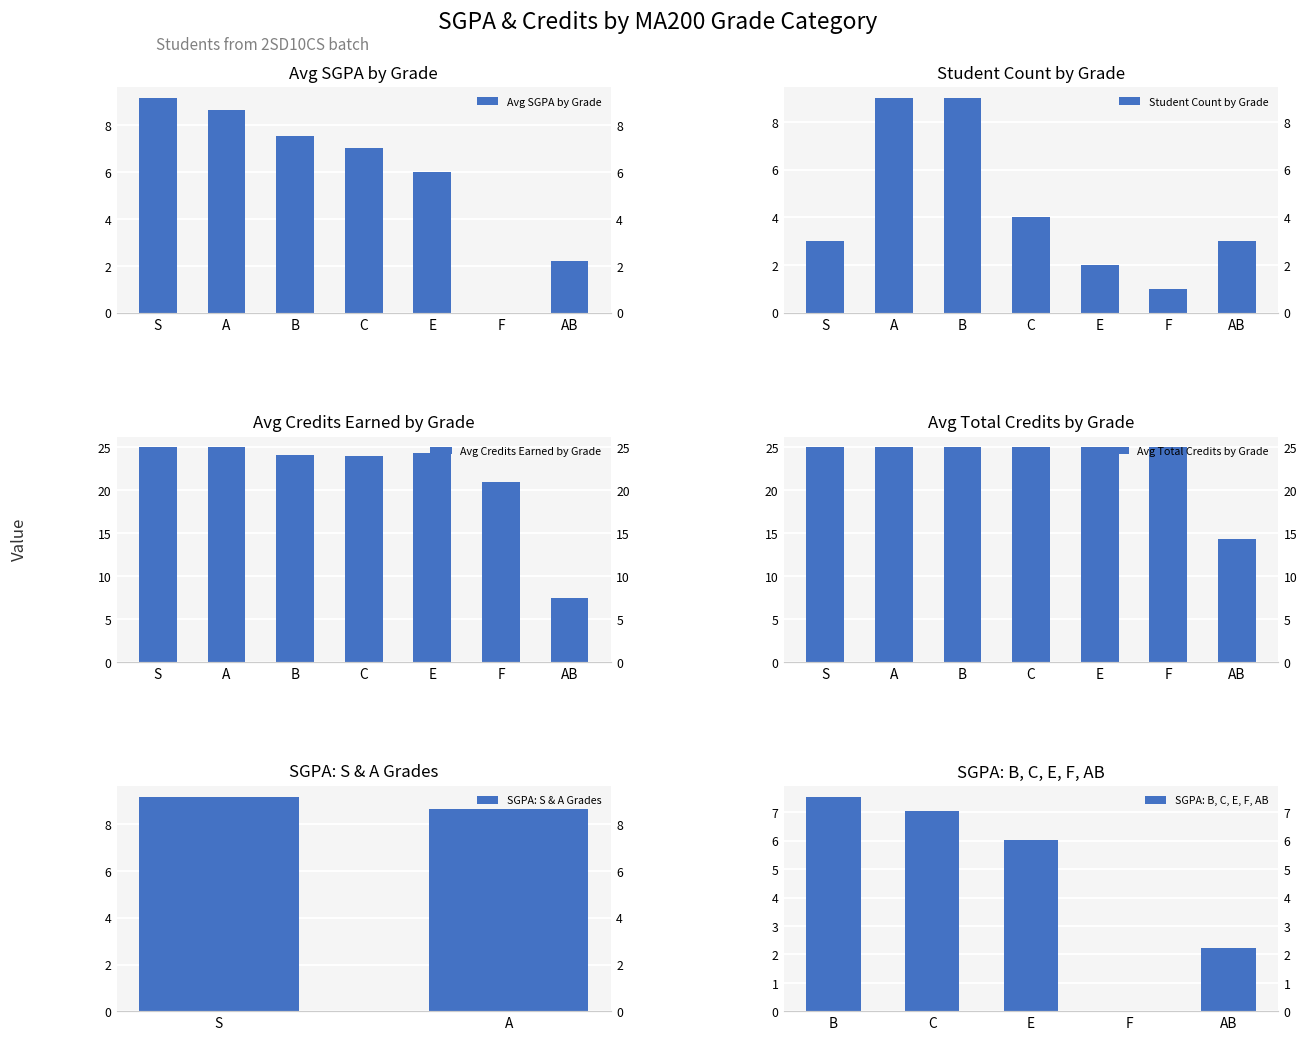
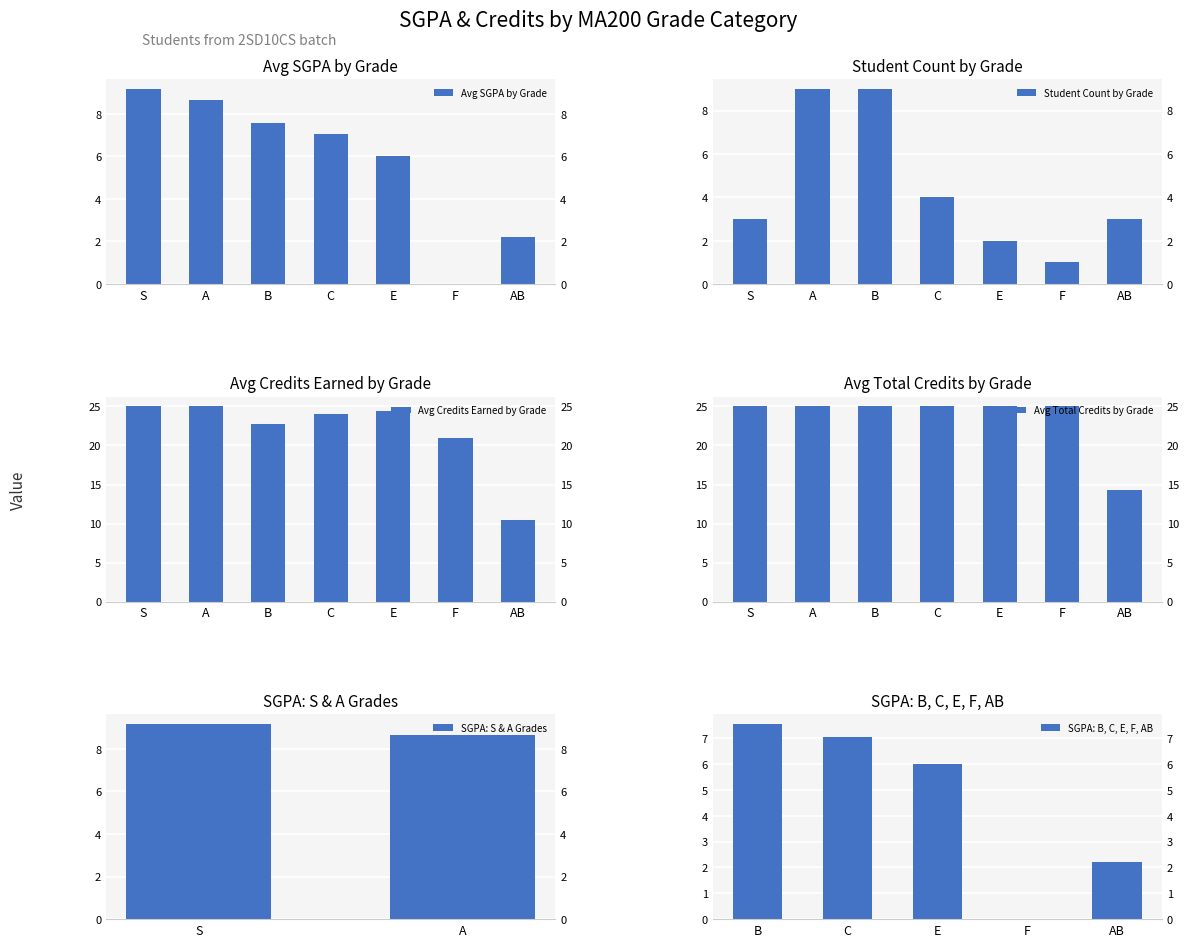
  {
    "Avg SGPA by Grade": {
      "S": 9.2,
      "A": 8.7,
      "B": 7.6,
      "C": 7.0,
      "E": 6.0,
      "F": 0.0,
      "AB": 2.2
    },
    "Student Count by Grade": {
      "S": 3.0,
      "A": 9.0,
      "B": 9.0,
      "C": 4.0,
      "E": 2.0,
      "F": 1.0,
      "AB": 3.0
    },
    "Avg Credits Earned by Grade": {
      "S": 25,
      "A": 25,
-     "B": 24,
+     "B": 23,
      "C": 24,
      "E": 24,
      "F": 21,
-     "AB": 8
+     "AB": 10
    },
    "Avg Total Credits by Grade": {
      "S": 25,
      "A": 25,
      "B": 25,
      "C": 25,
      "E": 25,
      "F": 25,
      "AB": 14
    },
    "SGPA: S & A Grades": {
      "S": 9.2,
      "A": 8.7
    },
    "SGPA: B, C, E, F, AB": {
      "B": 7.6,
      "C": 7.0,
      "E": 6.0,
      "F": 0.0,
      "AB": 2.2
    }
  }
